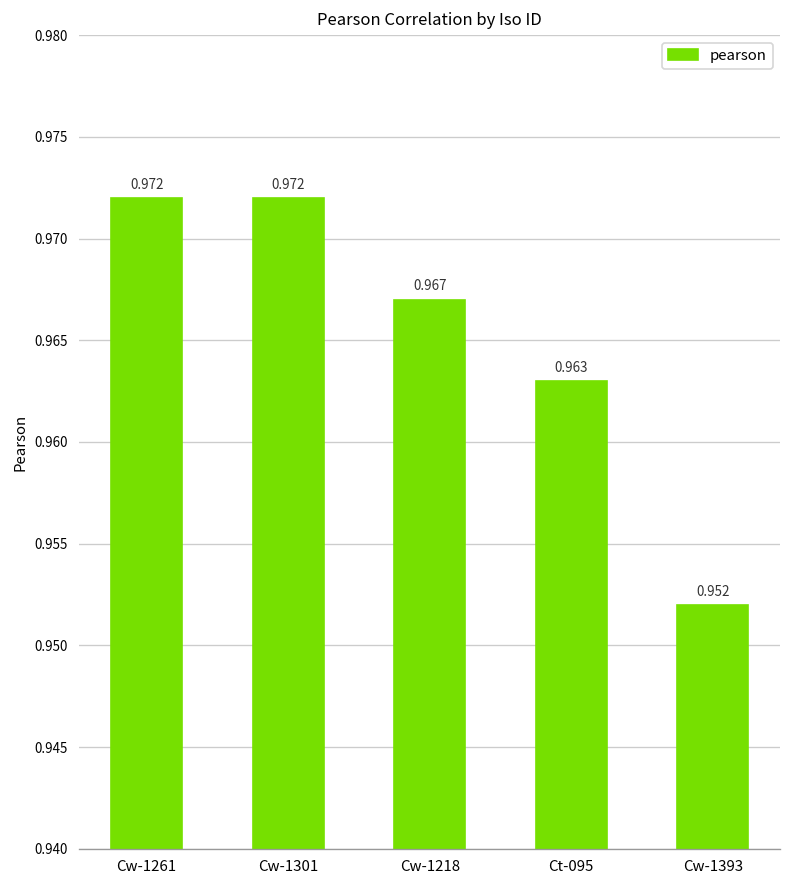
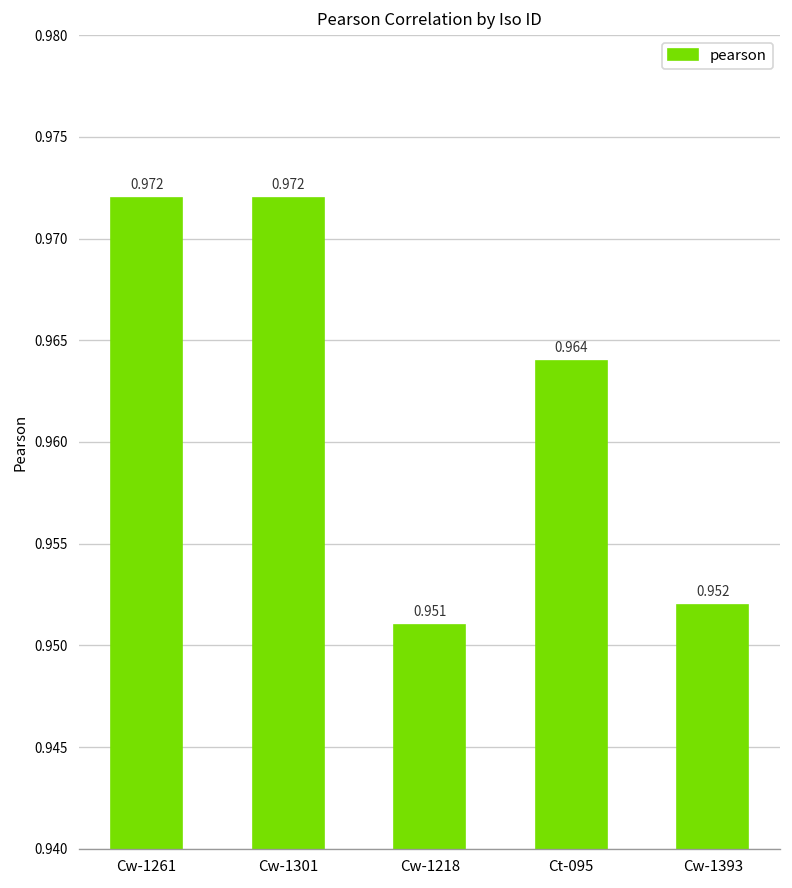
  {
    "Cw-1261": 0.972,
    "Cw-1301": 0.972,
-   "Cw-1218": 0.967,
-   "Ct-095": 0.963,
+   "Cw-1218": 0.951,
+   "Ct-095": 0.964,
    "Cw-1393": 0.952
  }
